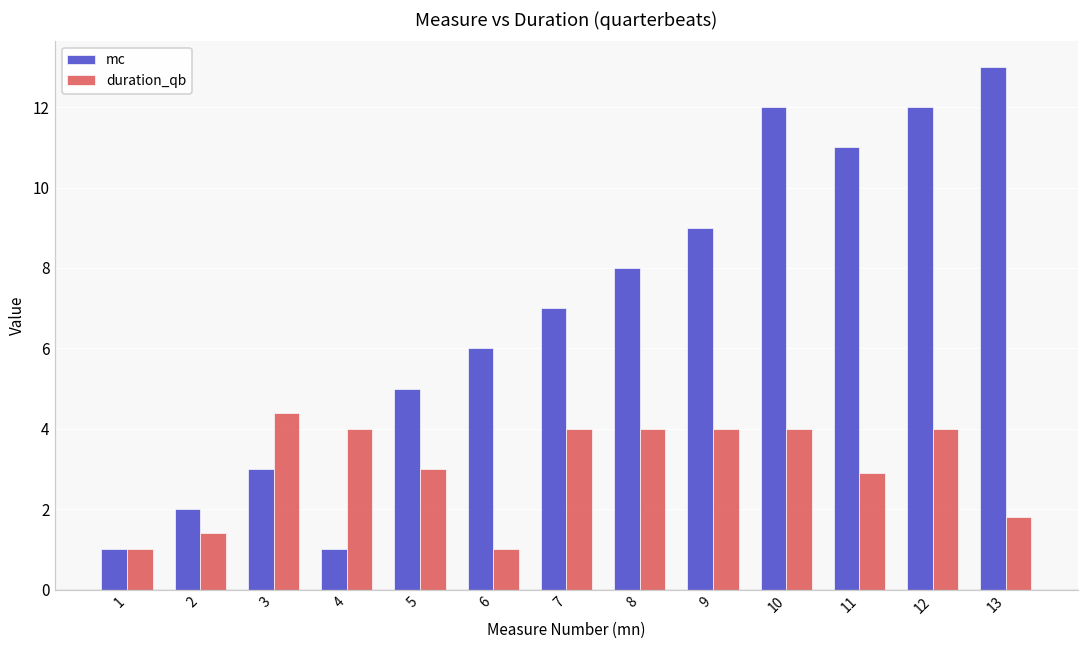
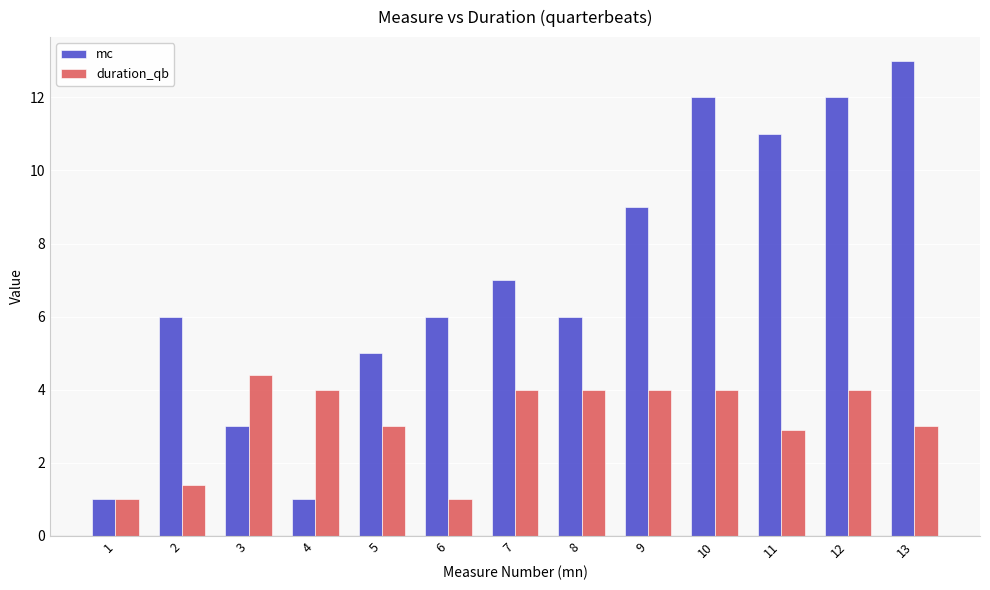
  {
    "mc": {
      "1": 1,
-     "2": 2,
+     "2": 6,
      "3": 3,
      "4": 1,
      "5": 5,
      "6": 6,
      "7": 7,
-     "8": 8,
+     "8": 6,
      "9": 9,
      "10": 12,
      "11": 11,
      "12": 12,
      "13": 13
    },
    "duration_qb": {
      "1": 1.0,
      "2": 1.4,
      "3": 4.4,
      "4": 4.0,
      "5": 3.0,
      "6": 1.0,
      "7": 4.0,
      "8": 4.0,
      "9": 4.0,
      "10": 4.0,
      "11": 2.9,
      "12": 4.0,
-     "13": 1.8
+     "13": 3.0
    }
  }
